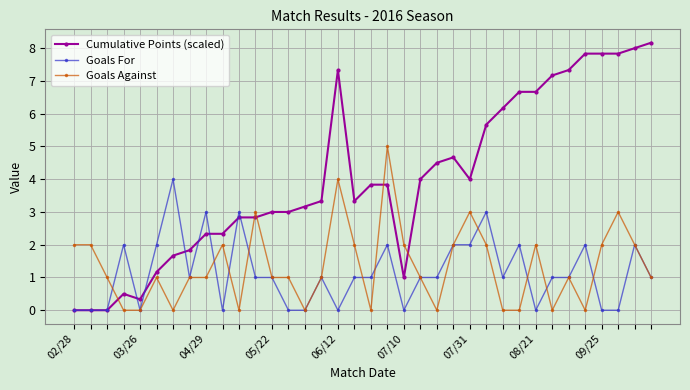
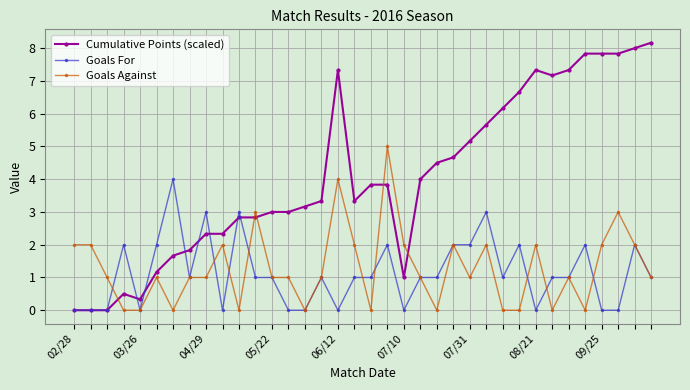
  {
    "Cumulative Points (scaled)": {
      "03/26": 0.3,
      "04/29": 2.3,
      "05/22": 3.0,
      "06/12": 7.3,
      "07/10": 1.0,
-     "07/31": 4.0,
-     "08/21": 6.7,
+     "07/31": 5.2,
+     "08/21": 7.3,
      "09/25": 7.8
    },
    "Goals For": {
      "04/29": 3.0,
      "06/12": 0.0,
      "07/10": 0.0,
      "07/31": 2.0,
      "08/21": 0.0,
      "09/25": 0.0
    },
    "Goals Against": {
      "02/28": 2,
      "04/29": 1,
      "06/12": 4,
      "07/10": 2,
-     "07/31": 3,
+     "07/31": 1,
      "08/21": 2,
      "09/25": 2
    }
  }
